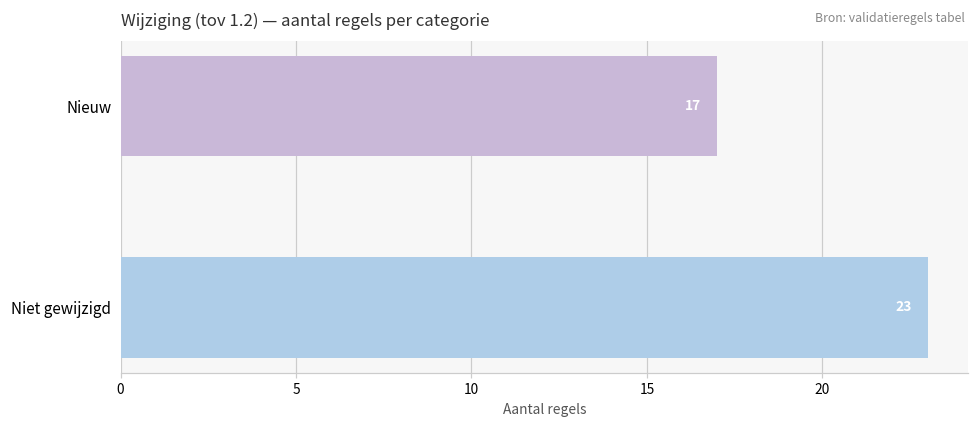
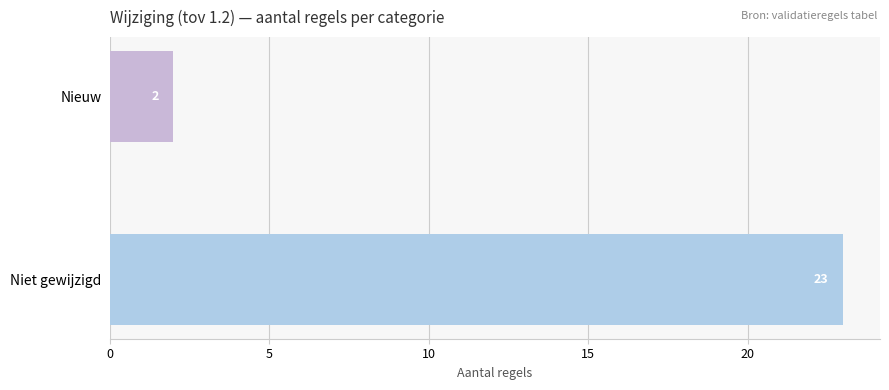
  {
-   "Nieuw": 17,
+   "Nieuw": 2,
    "Niet gewijzigd": 23
  }
